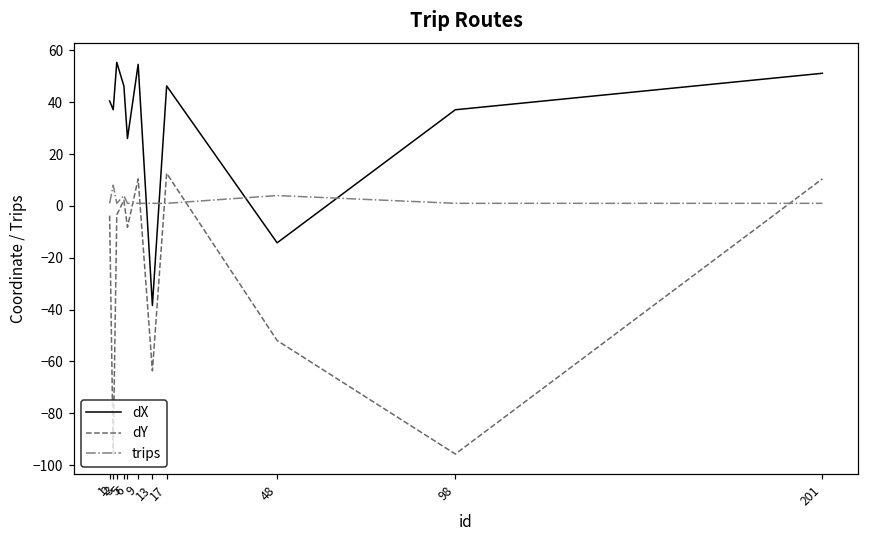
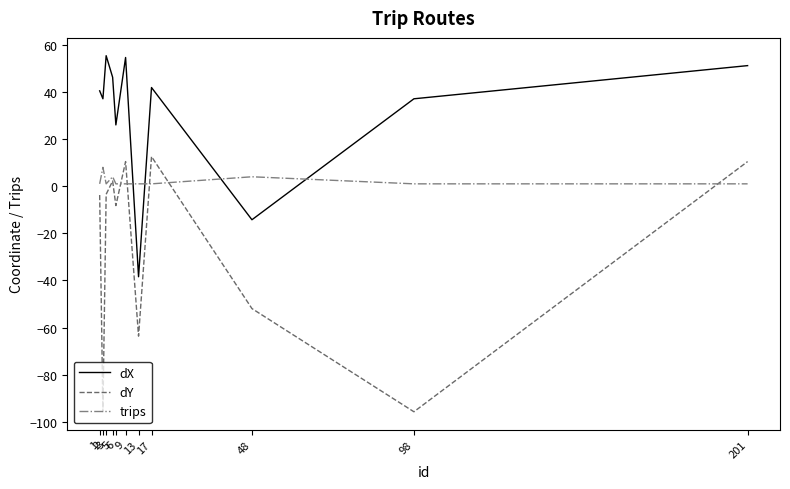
  {
    "dX": {
      "1": 40,
      "2": 37,
      "3": 55,
      "5": 46,
      "6": 26,
      "9": 55,
      "13": -38,
-     "17": 46,
+     "17": 42,
      "48": -14,
      "98": 37,
      "201": 51
    }
  }
